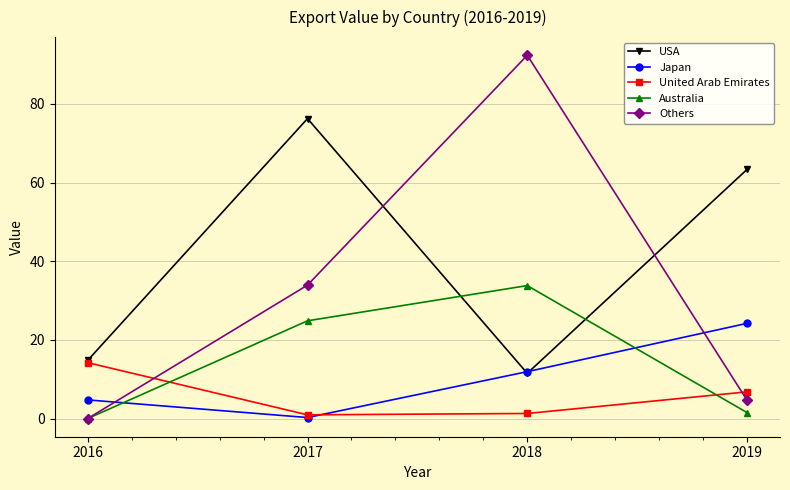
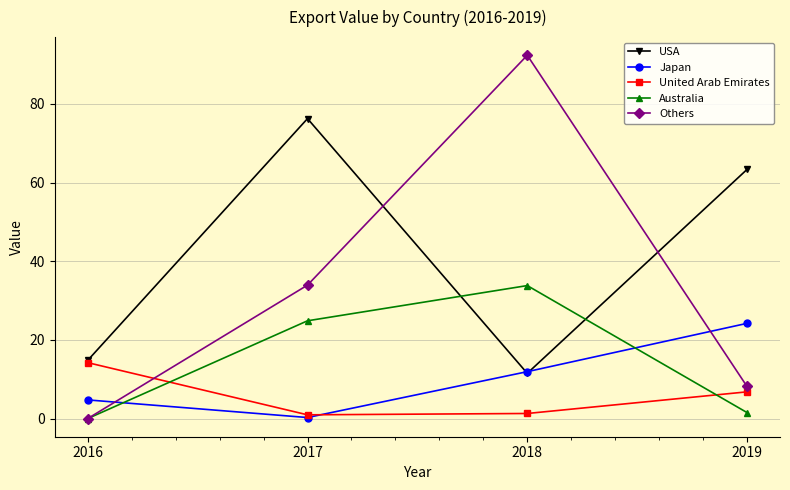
  {
    "USA": {
      "2017": 76,
      "2019": 63
    },
    "Japan": {
      "2016": 5,
      "2017": 0,
      "2019": 24
    },
    "United Arab Emirates": {
      "2017": 1,
      "2018": 1,
      "2019": 7
    },
    "Australia": {
      "2017": 25,
      "2018": 34,
      "2019": 2
    },
    "Others": {
      "2017": 34,
      "2018": 92,
-     "2019": 5
+     "2019": 8
    }
  }
